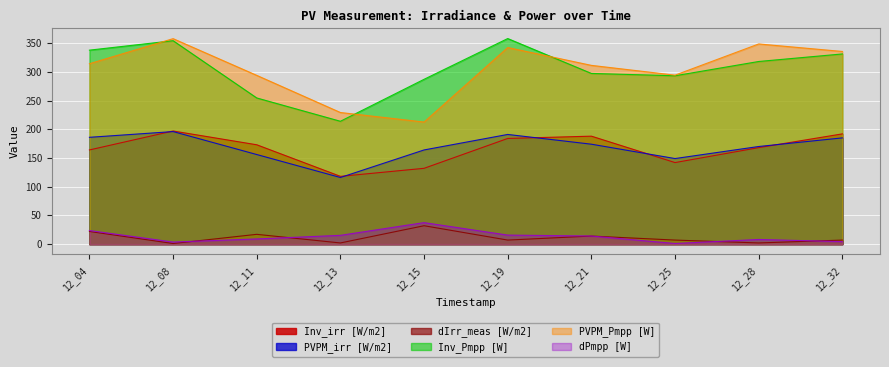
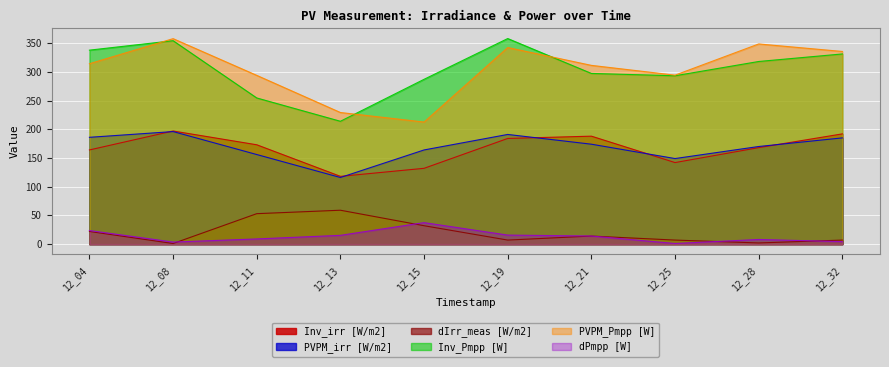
  {
    "Inv_irr [W/m2]": {
      "12_04": 160,
      "12_11": 170,
      "12_15": 130,
      "12_19": 180,
      "12_21": 190,
      "12_25": 140,
      "12_32": 190
    },
    "PVPM_irr [W/m2]": {
      "12_04": 190,
      "12_11": 160,
      "12_15": 160,
      "12_19": 190,
      "12_21": 170,
      "12_25": 150,
      "12_32": 190
    },
    "dIrr_meas [W/m2]": {
-     "12_11": 20,
-     "12_13": 0,
+     "12_11": 50,
+     "12_13": 60,
      "12_15": 30,
      "12_19": 10,
      "12_25": 10,
      "12_28": 0
    },
    "Inv_Pmpp [W]": {
      "12_04": 340,
      "12_11": 250,
      "12_13": 210,
      "12_15": 290,
      "12_19": 360,
      "12_21": 300,
      "12_28": 320
    },
    "PVPM_Pmpp [W]": {
      "12_04": 310,
      "12_11": 290,
      "12_13": 230,
      "12_15": 210,
      "12_19": 340,
      "12_21": 310,
      "12_28": 350
    },
    "dPmpp [W]": {
      "12_11": 10,
      "12_13": 20,
      "12_15": 40,
      "12_19": 20,
      "12_25": 0,
      "12_28": 10
    }
  }
